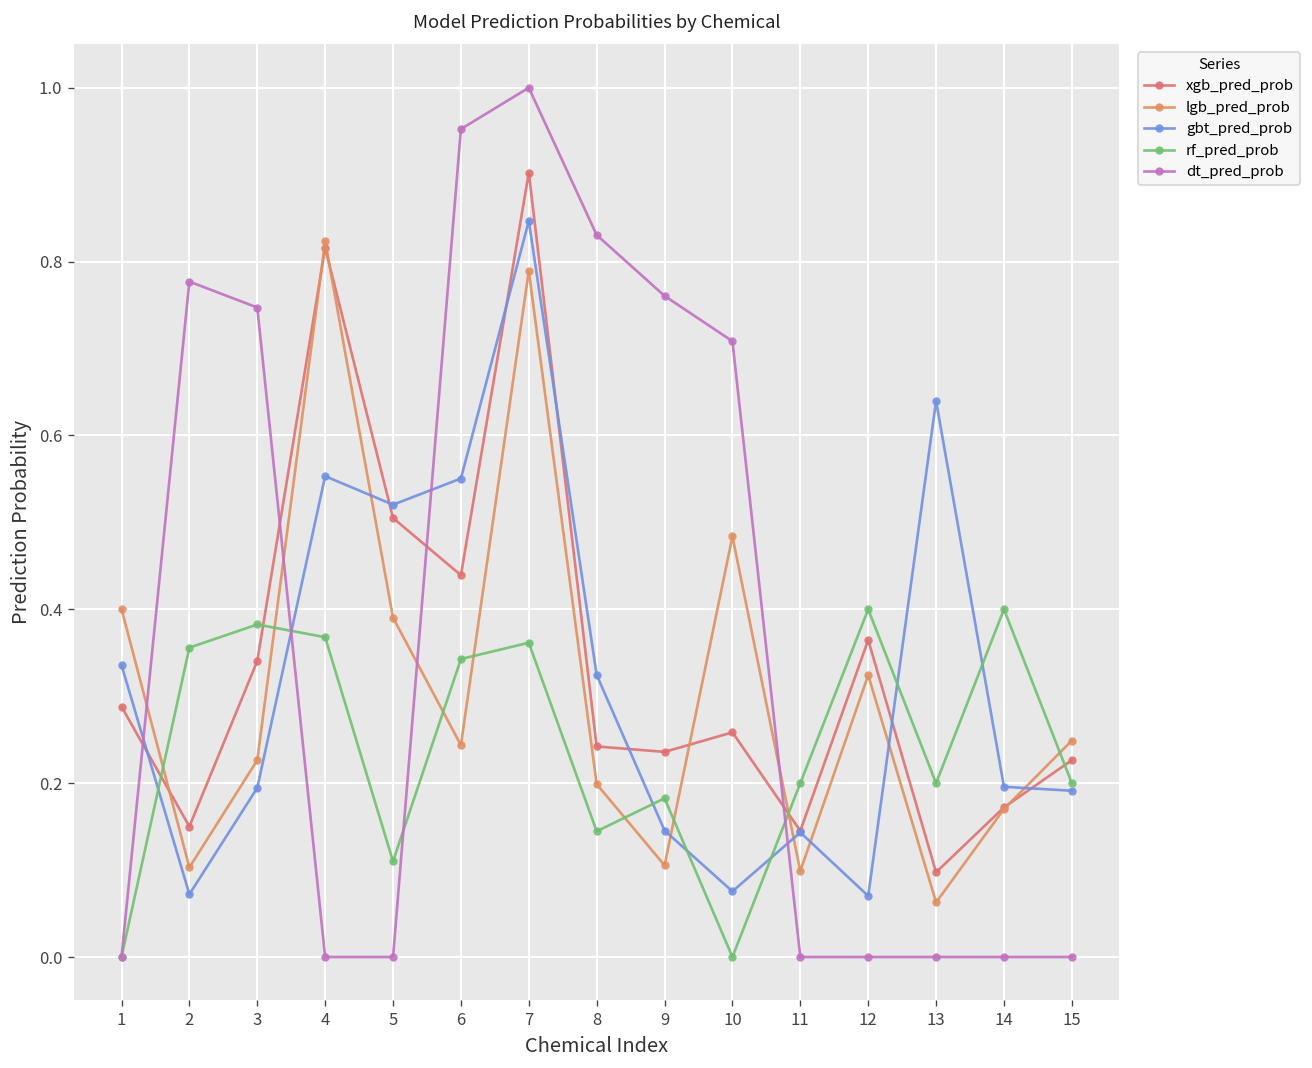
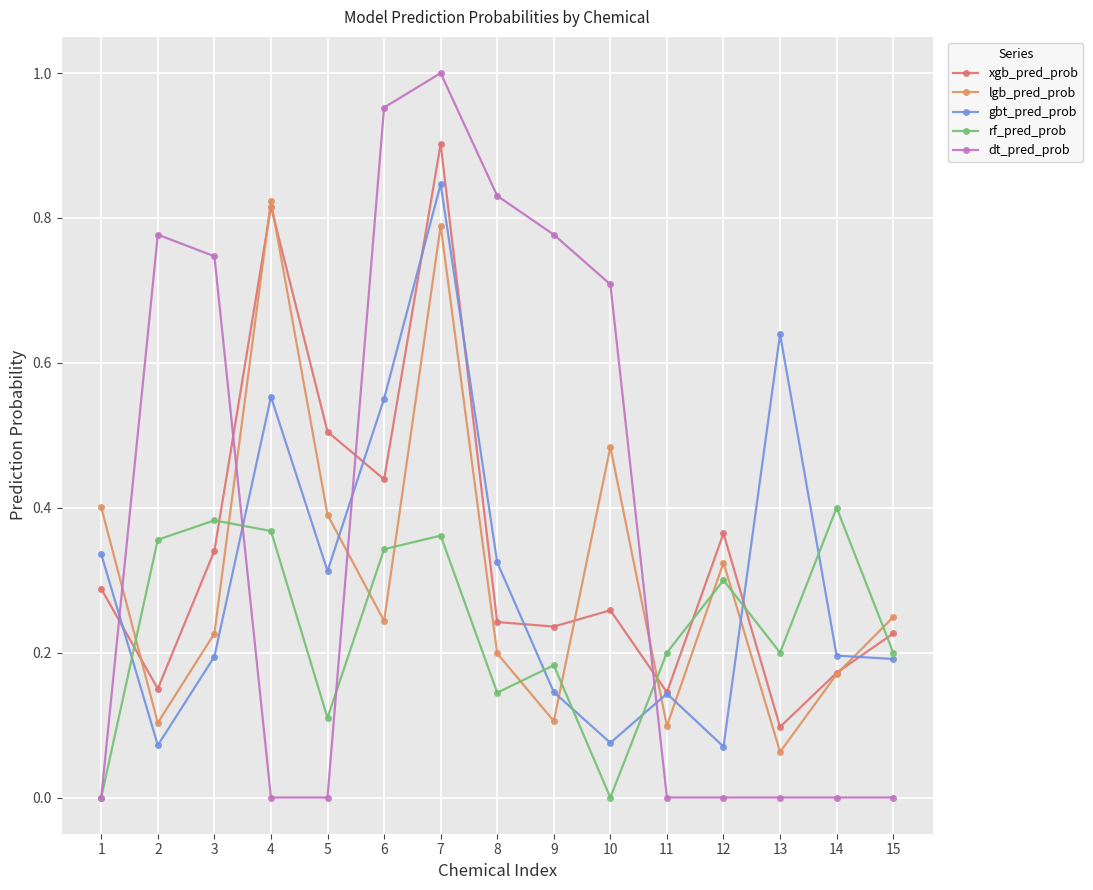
  {
    "gbt_pred_prob": {
      "1": 0.34,
      "2": 0.07,
      "3": 0.19,
      "4": 0.55,
-     "5": 0.52,
+     "5": 0.31,
      "6": 0.55,
      "7": 0.85,
      "8": 0.32,
      "9": 0.15,
      "10": 0.08,
      "12": 0.07,
      "13": 0.64,
      "14": 0.20,
      "15": 0.19
    },
    "rf_pred_prob": {
      "2": 0.36,
      "3": 0.38,
      "4": 0.37,
      "5": 0.11,
      "6": 0.34,
      "7": 0.36,
      "8": 0.14,
      "9": 0.18,
      "10": 0.0,
      "11": 0.2,
-     "12": 0.4,
+     "12": 0.3,
      "13": 0.2,
      "14": 0.4,
      "15": 0.2
    },
    "dt_pred_prob": {
      "2": 0.78,
      "3": 0.75,
      "4": 0.00,
      "5": 0.00,
      "6": 0.95,
      "7": 1.00,
      "8": 0.83,
-     "9": 0.76,
+     "9": 0.78,
      "10": 0.71,
      "11": 0.00,
      "12": 0.00,
      "13": 0.00,
      "14": 0.00,
      "15": 0.00
    }
  }
